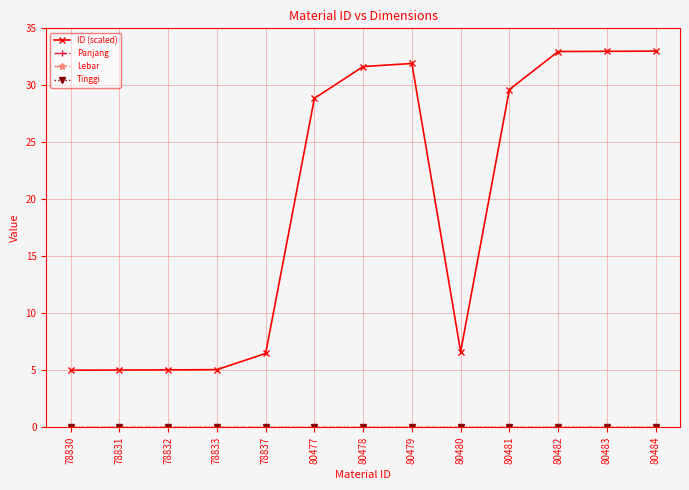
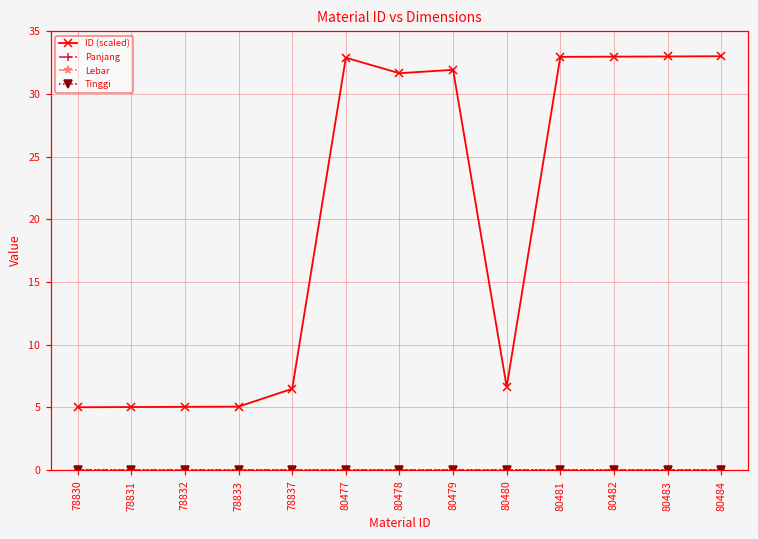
  {
    "ID (scaled)": {
      "78830": 5.0,
      "78831": 5.0,
      "78832": 5.0,
      "78833": 5.1,
      "78837": 6.5,
-     "80477": 28.9,
+     "80477": 32.9,
      "80478": 31.6,
      "80479": 31.9,
      "80480": 6.6,
-     "80481": 29.6,
+     "80481": 32.9,
      "80482": 33.0,
      "80483": 33.0,
      "80484": 33.0
    },
    "Tinggi": {
      "78830": 0.0,
      "78831": 0.0,
      "78832": 0.0,
      "78833": 0.0,
      "78837": 0.0,
      "80477": 0.0,
      "80478": 0.0,
      "80479": 0.0,
      "80480": 0.0,
      "80481": 0.0,
      "80482": 0.0,
      "80483": 0.0,
      "80484": 0.0
    }
  }
